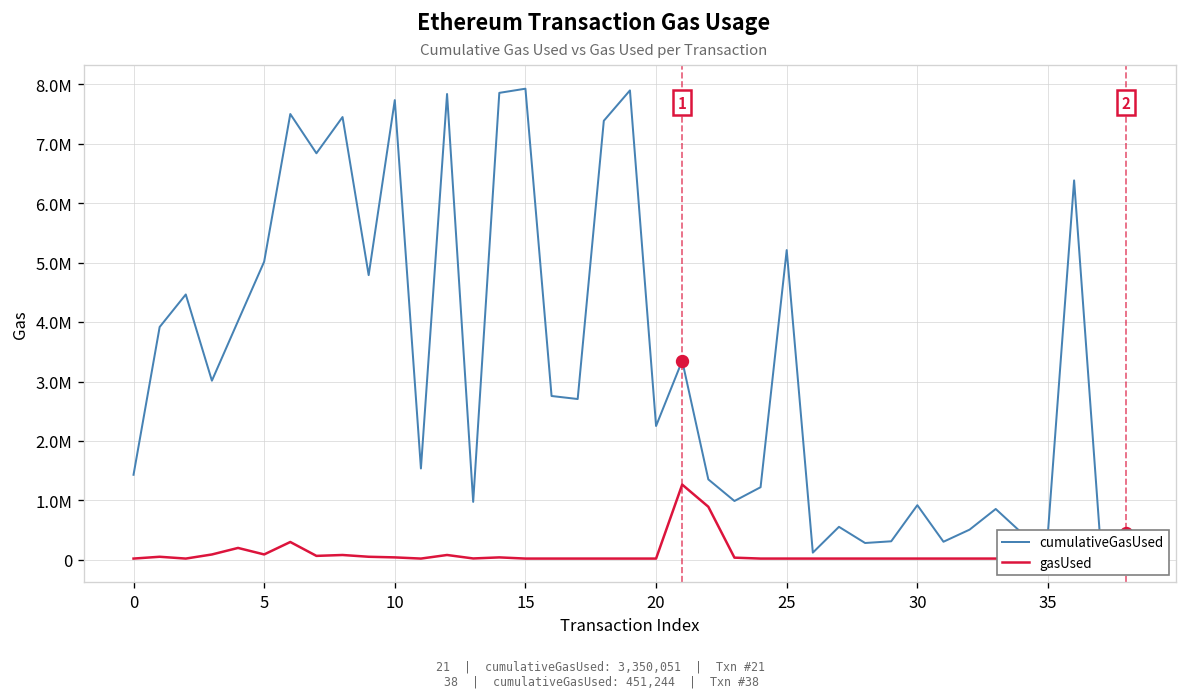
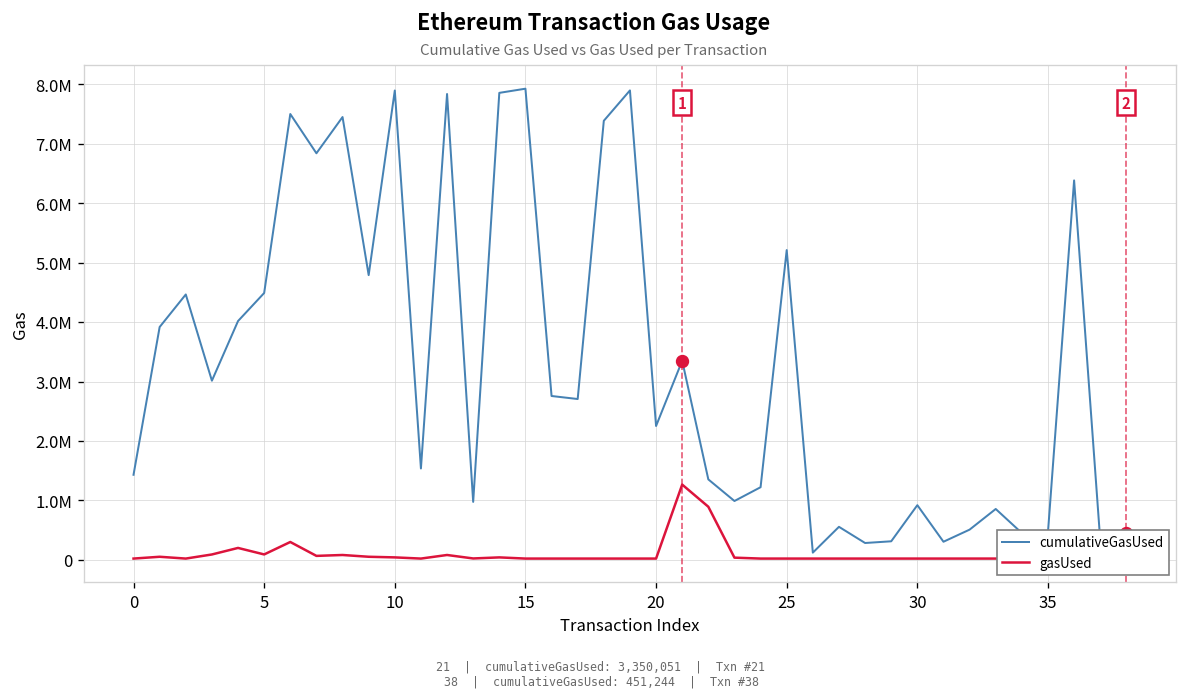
  {
    "cumulativeGasUsed": {
      "0": 1400000,
-     "5": 5000000,
-     "10": 7700000,
+     "5": 4500000,
+     "10": 7900000,
      "15": 7900000,
      "20": 2300000,
      "25": 5200000,
      "30": 900000,
      "35": 500000
    }
  }
